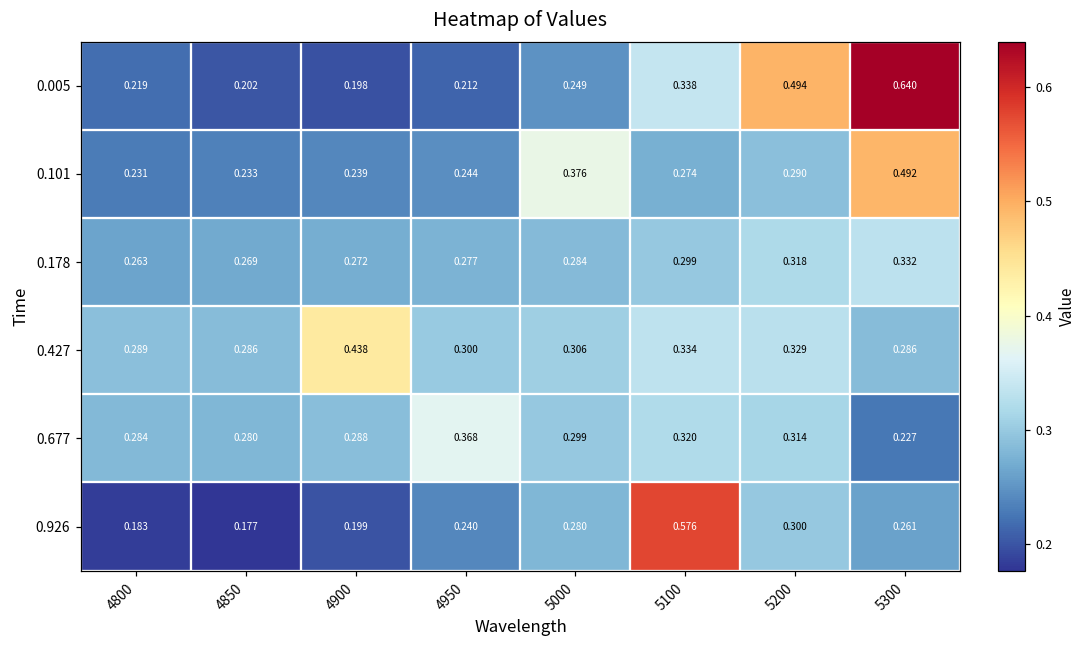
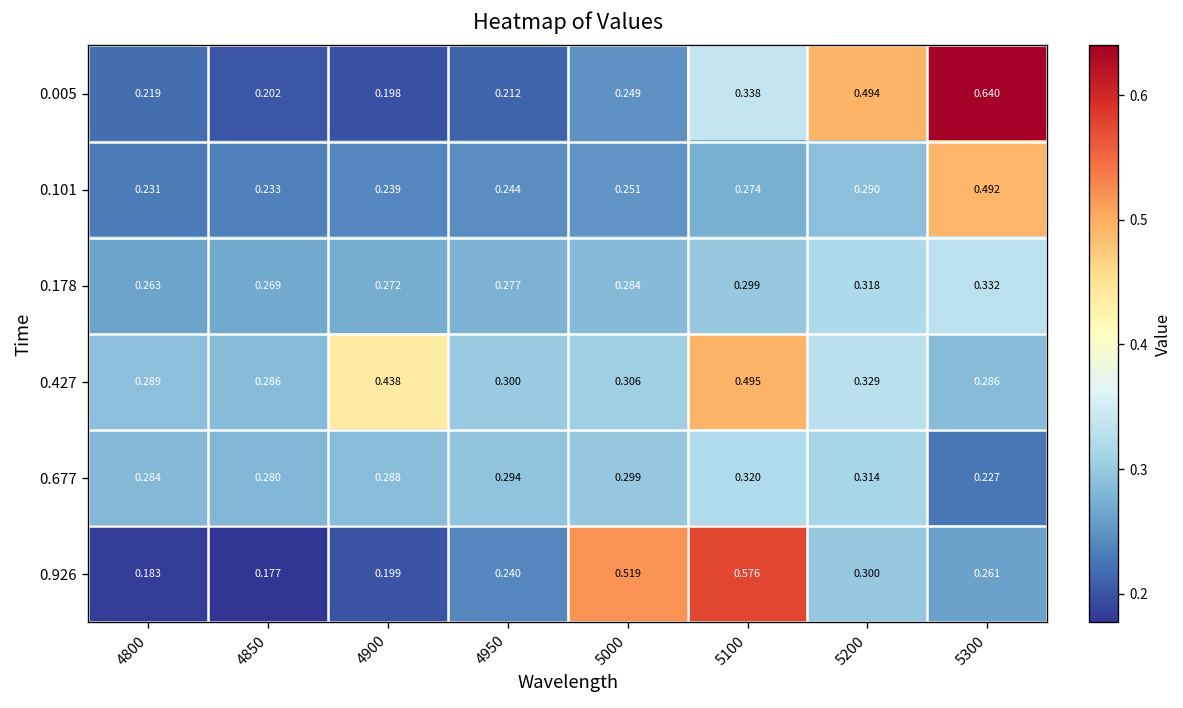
  {
    "0.005": {
      "4800": 0.219,
      "4850": 0.202,
      "4900": 0.198,
      "4950": 0.212,
      "5000": 0.249,
      "5100": 0.338,
      "5200": 0.494,
      "5300": 0.640
    },
    "0.101": {
      "4800": 0.231,
      "4850": 0.233,
      "4900": 0.239,
      "4950": 0.244,
-     "5000": 0.376,
+     "5000": 0.251,
      "5100": 0.274,
      "5200": 0.290,
      "5300": 0.492
    },
    "0.178": {
      "4800": 0.263,
      "4850": 0.269,
      "4900": 0.272,
      "4950": 0.277,
      "5000": 0.284,
      "5100": 0.299,
      "5200": 0.318,
      "5300": 0.332
    },
    "0.427": {
      "4800": 0.289,
      "4850": 0.286,
      "4900": 0.438,
      "4950": 0.300,
      "5000": 0.306,
-     "5100": 0.334,
+     "5100": 0.495,
      "5200": 0.329,
      "5300": 0.286
    },
    "0.677": {
      "4800": 0.284,
      "4850": 0.280,
      "4900": 0.288,
-     "4950": 0.368,
+     "4950": 0.294,
      "5000": 0.299,
      "5100": 0.320,
      "5200": 0.314,
      "5300": 0.227
    },
    "0.926": {
      "4800": 0.183,
      "4850": 0.177,
      "4900": 0.199,
      "4950": 0.240,
-     "5000": 0.280,
+     "5000": 0.519,
      "5100": 0.576,
      "5200": 0.300,
      "5300": 0.261
    }
  }
